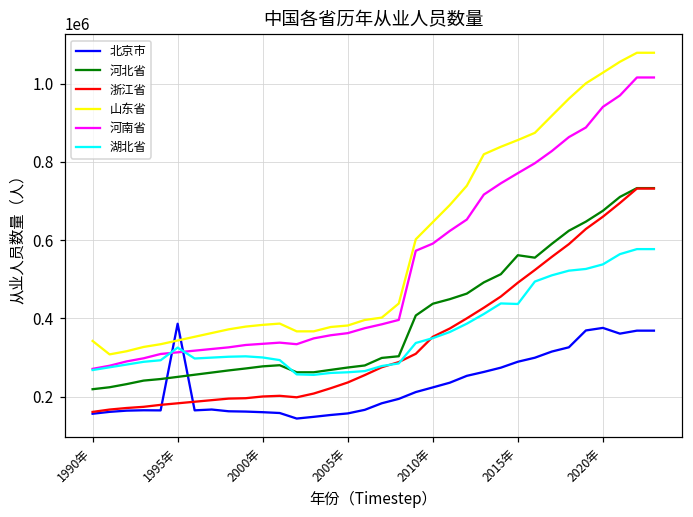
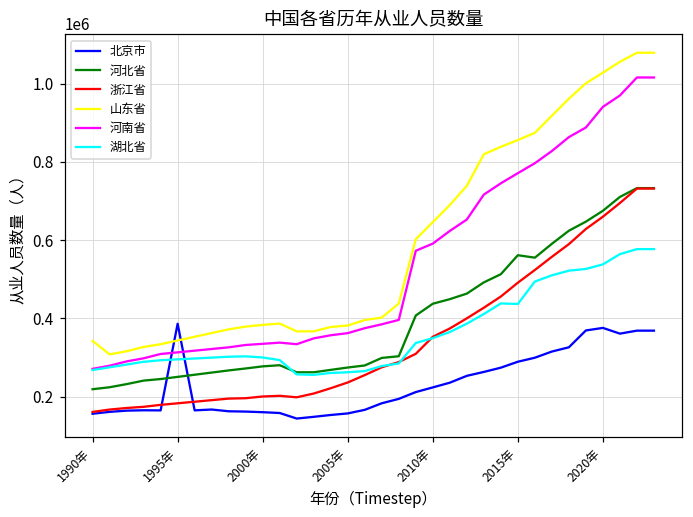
  {
    "北京市": {
      "1995年": 390000,
      "2000年": 160000,
      "2005年": 160000,
      "2010年": 220000,
      "2015年": 290000,
      "2020年": 380000
    },
    "河北省": {
      "1990年": 220000,
      "1995年": 250000,
      "2000年": 280000,
      "2005年": 270000,
      "2010年": 440000,
      "2015年": 560000,
      "2020年": 670000
    },
    "浙江省": {
      "1995年": 180000,
      "2000年": 200000,
      "2005年": 240000,
      "2015年": 490000,
      "2020年": 660000
    },
    "山东省": {
      "1990年": 340000,
      "1995年": 340000,
      "2000年": 380000,
      "2005年": 380000,
      "2010年": 650000,
      "2015年": 860000,
      "2020年": 1030000
    },
    "河南省": {
      "1995年": 310000,
      "2000年": 340000,
      "2005年": 360000,
      "2010年": 590000,
      "2015年": 770000,
      "2020年": 940000
    },
    "湖北省": {
-     "1995年": 330000,
+     "1995年": 300000,
      "2000年": 300000,
      "2005年": 260000,
      "2015年": 440000,
      "2020年": 540000
    }
  }
